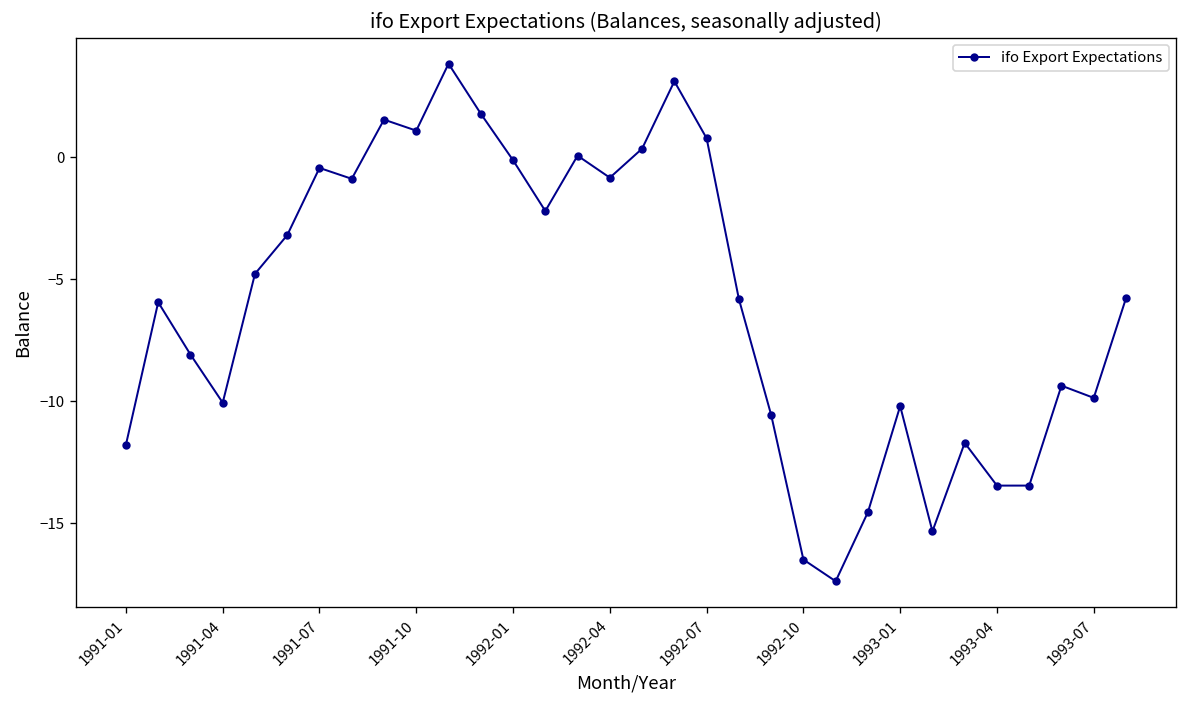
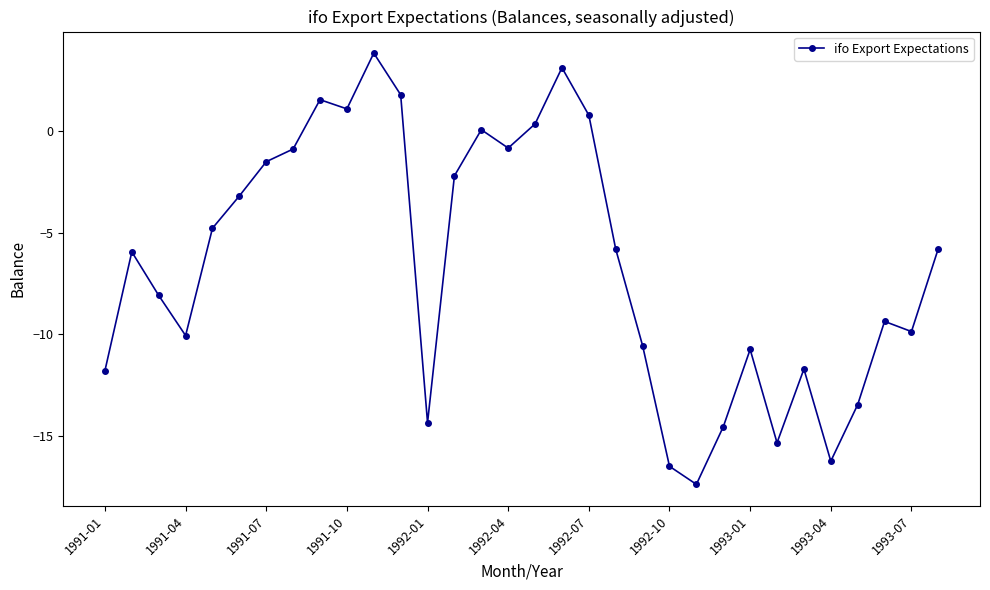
  {
    "1991-01": -11.8,
    "1991-04": -10.1,
-   "1991-07": -0.4,
+   "1991-07": -1.5,
    "1991-10": 1.1,
-   "1992-01": -0.1,
+   "1992-01": -14.4,
    "1992-04": -0.8,
    "1992-07": 0.8,
    "1992-10": -16.5,
-   "1993-01": -10.2,
-   "1993-04": -13.5,
+   "1993-01": -10.7,
+   "1993-04": -16.2,
    "1993-07": -9.9
  }
